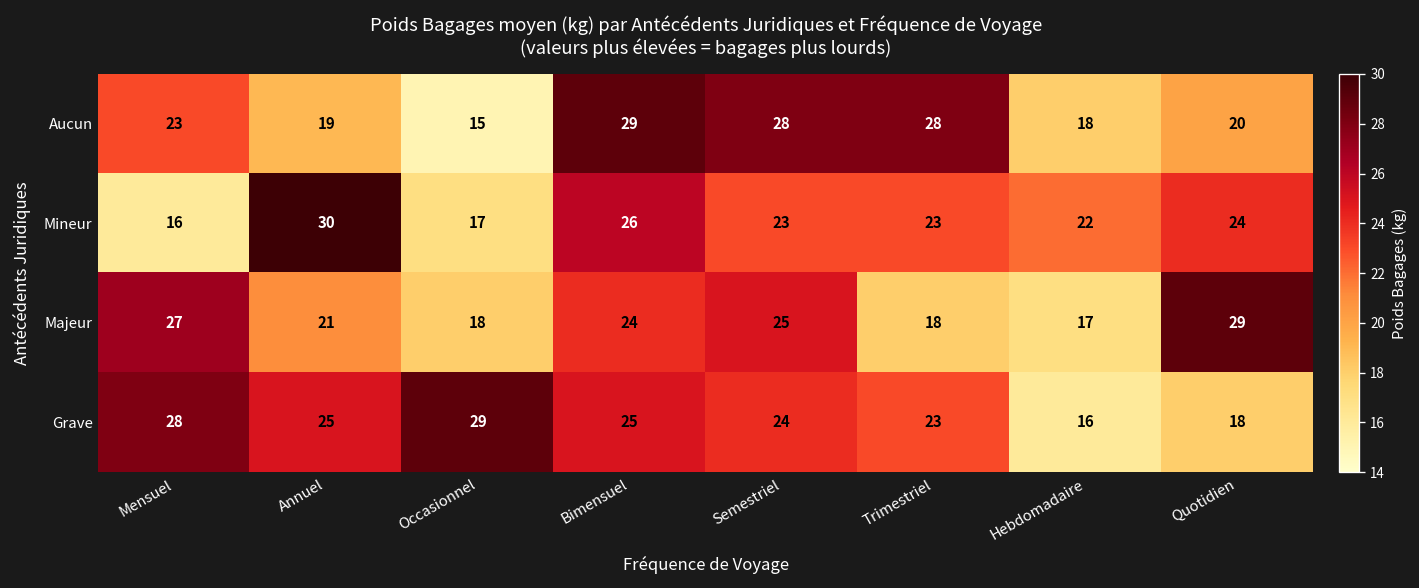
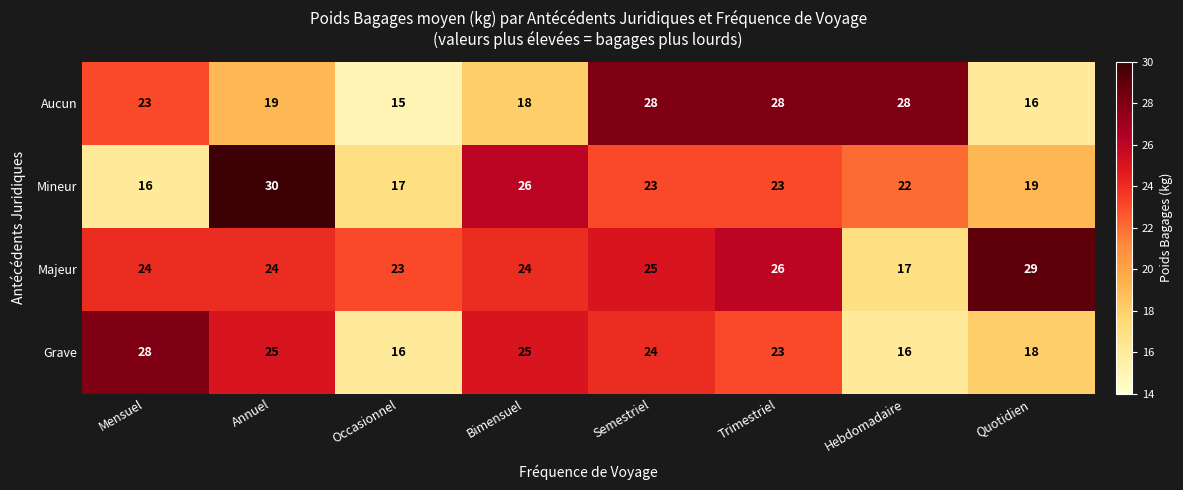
  {
    "Aucun": {
      "Mensuel": 23,
      "Annuel": 19,
      "Occasionnel": 15,
-     "Bimensuel": 29,
+     "Bimensuel": 18,
      "Semestriel": 28,
      "Trimestriel": 28,
-     "Hebdomadaire": 18,
-     "Quotidien": 20
+     "Hebdomadaire": 28,
+     "Quotidien": 16
    },
    "Mineur": {
      "Mensuel": 16,
      "Annuel": 30,
      "Occasionnel": 17,
      "Bimensuel": 26,
      "Semestriel": 23,
      "Trimestriel": 23,
      "Hebdomadaire": 22,
-     "Quotidien": 24
+     "Quotidien": 19
    },
    "Majeur": {
-     "Mensuel": 27,
-     "Annuel": 21,
-     "Occasionnel": 18,
+     "Mensuel": 24,
+     "Annuel": 24,
+     "Occasionnel": 23,
      "Bimensuel": 24,
      "Semestriel": 25,
-     "Trimestriel": 18,
+     "Trimestriel": 26,
      "Hebdomadaire": 17,
      "Quotidien": 29
    },
    "Grave": {
      "Mensuel": 28,
      "Annuel": 25,
-     "Occasionnel": 29,
+     "Occasionnel": 16,
      "Bimensuel": 25,
      "Semestriel": 24,
      "Trimestriel": 23,
      "Hebdomadaire": 16,
      "Quotidien": 18
    }
  }
